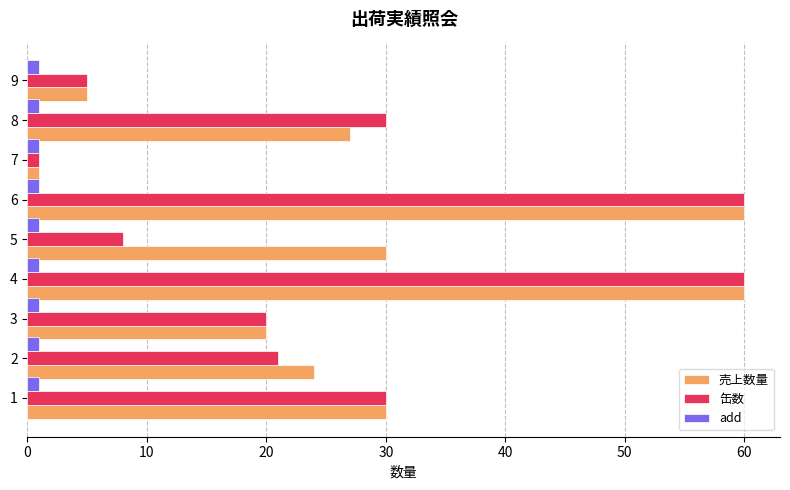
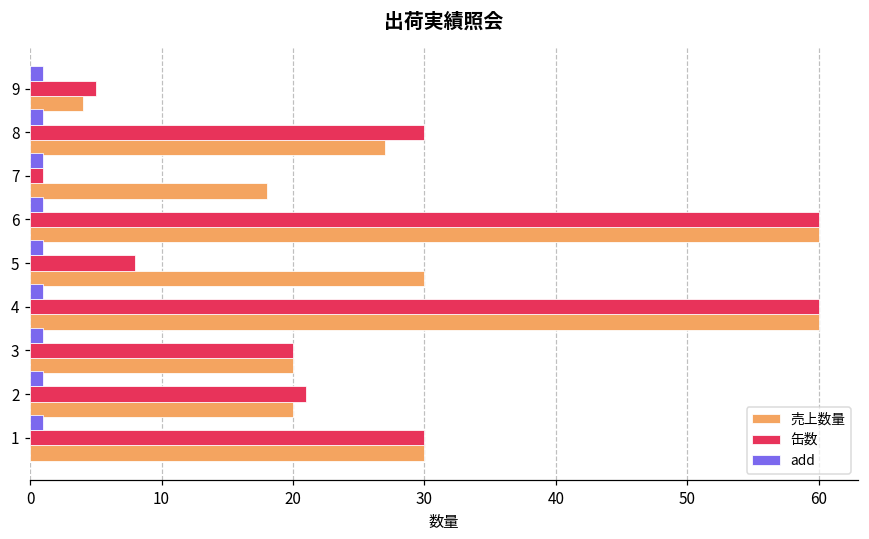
  {
    "売上数量": {
-     "9": 5,
+     "9": 4,
      "8": 27,
-     "7": 1,
+     "7": 18,
      "6": 60,
      "5": 30,
      "4": 60,
      "3": 20,
-     "2": 24,
+     "2": 20,
      "1": 30
    },
    "缶数": {
      "9": 5,
      "8": 30,
      "7": 1,
      "6": 60,
      "5": 8,
      "4": 60,
      "3": 20,
      "2": 21,
      "1": 30
    },
    "add": {
      "9": 1,
      "8": 1,
      "7": 1,
      "6": 1,
      "5": 1,
      "4": 1,
      "3": 1,
      "2": 1,
      "1": 1
    }
  }
